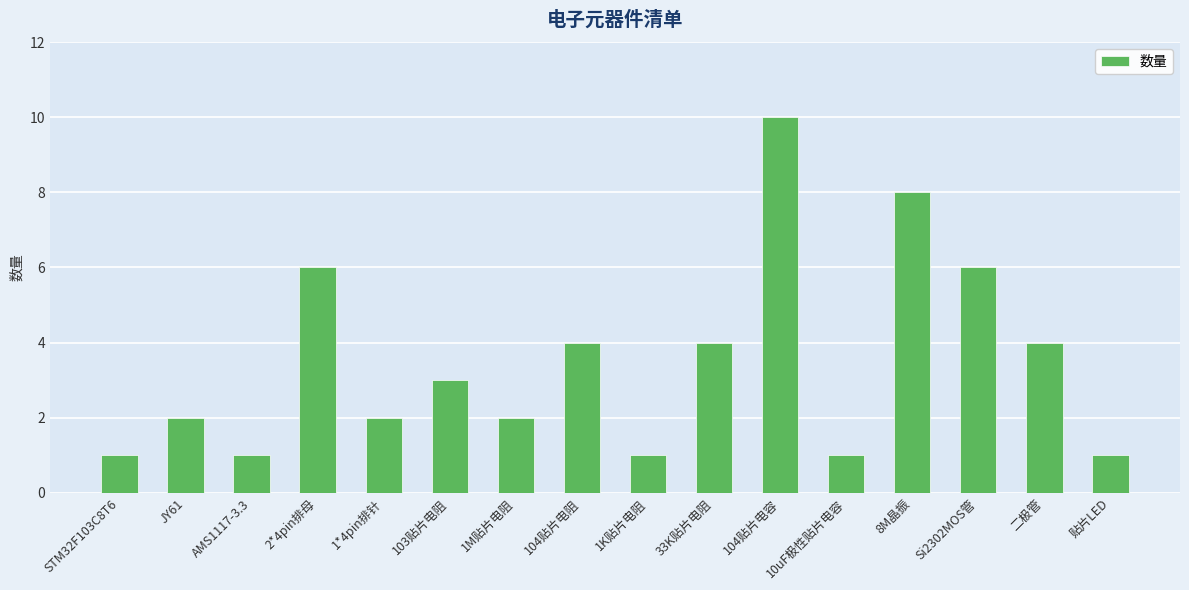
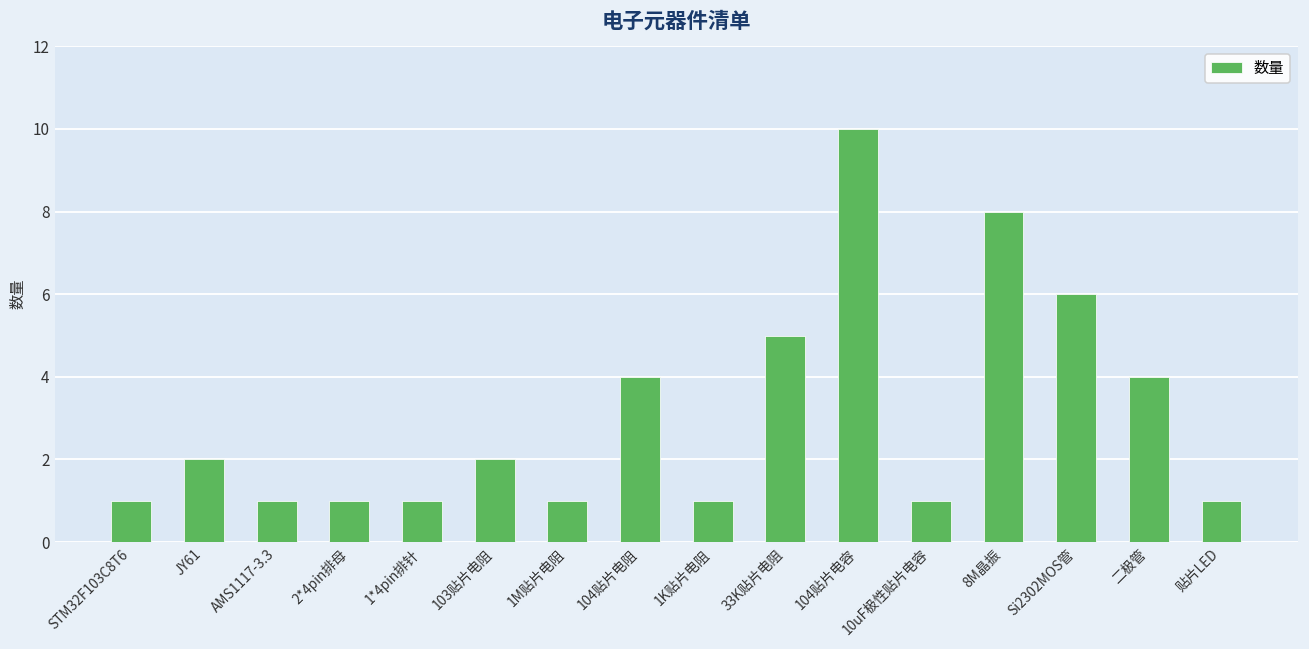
  {
    "STM32F103C8T6": 1,
    "JY61": 2,
    "AMS1117-3.3": 1,
-   "2*4pin排母": 6,
-   "1*4pin排针": 2,
-   "103贴片电阻": 3,
-   "1M贴片电阻": 2,
+   "2*4pin排母": 1,
+   "1*4pin排针": 1,
+   "103贴片电阻": 2,
+   "1M贴片电阻": 1,
    "104贴片电阻": 4,
    "1K贴片电阻": 1,
-   "33K贴片电阻": 4,
+   "33K贴片电阻": 5,
    "104贴片电容": 10,
    "10uF极性贴片电容": 1,
    "8M晶振": 8,
    "Si2302MOS管": 6,
    "二极管": 4,
    "贴片LED": 1
  }
